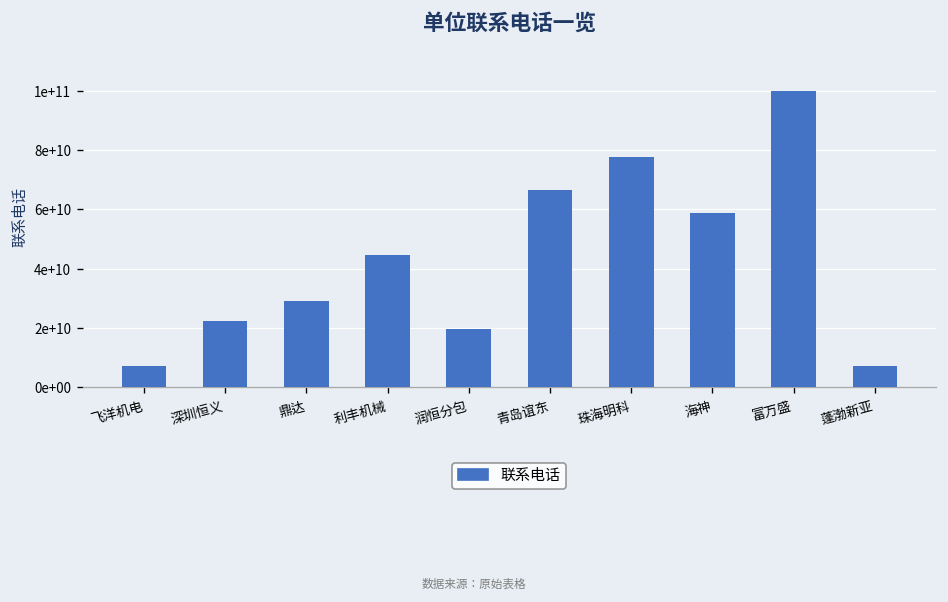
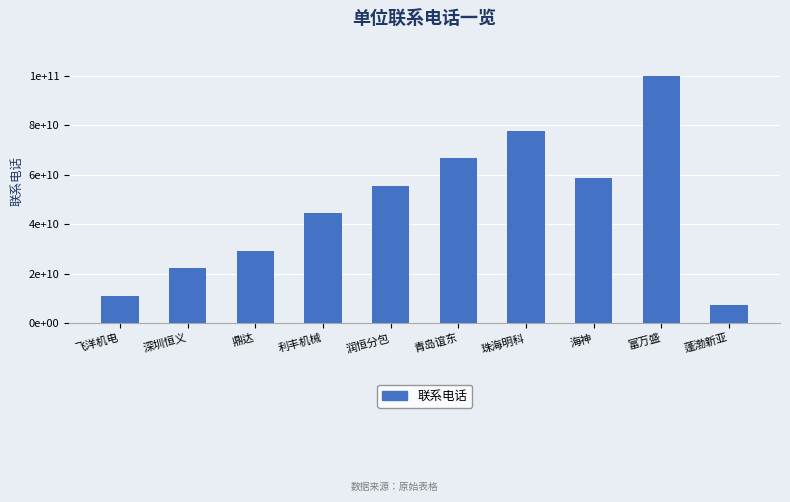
  {
-   "飞洋机电": 7000000000,
+   "飞洋机电": 11000000000,
    "深圳恒义": 22000000000,
    "鼎达": 29000000000,
    "利丰机械": 44000000000,
-   "润恒分包": 20000000000,
+   "润恒分包": 56000000000,
    "青岛谊东": 67000000000,
    "珠海明科": 78000000000,
    "海神": 59000000000,
    "富万盛": 100000000000,
    "蓬渤新亚": 7000000000
  }
